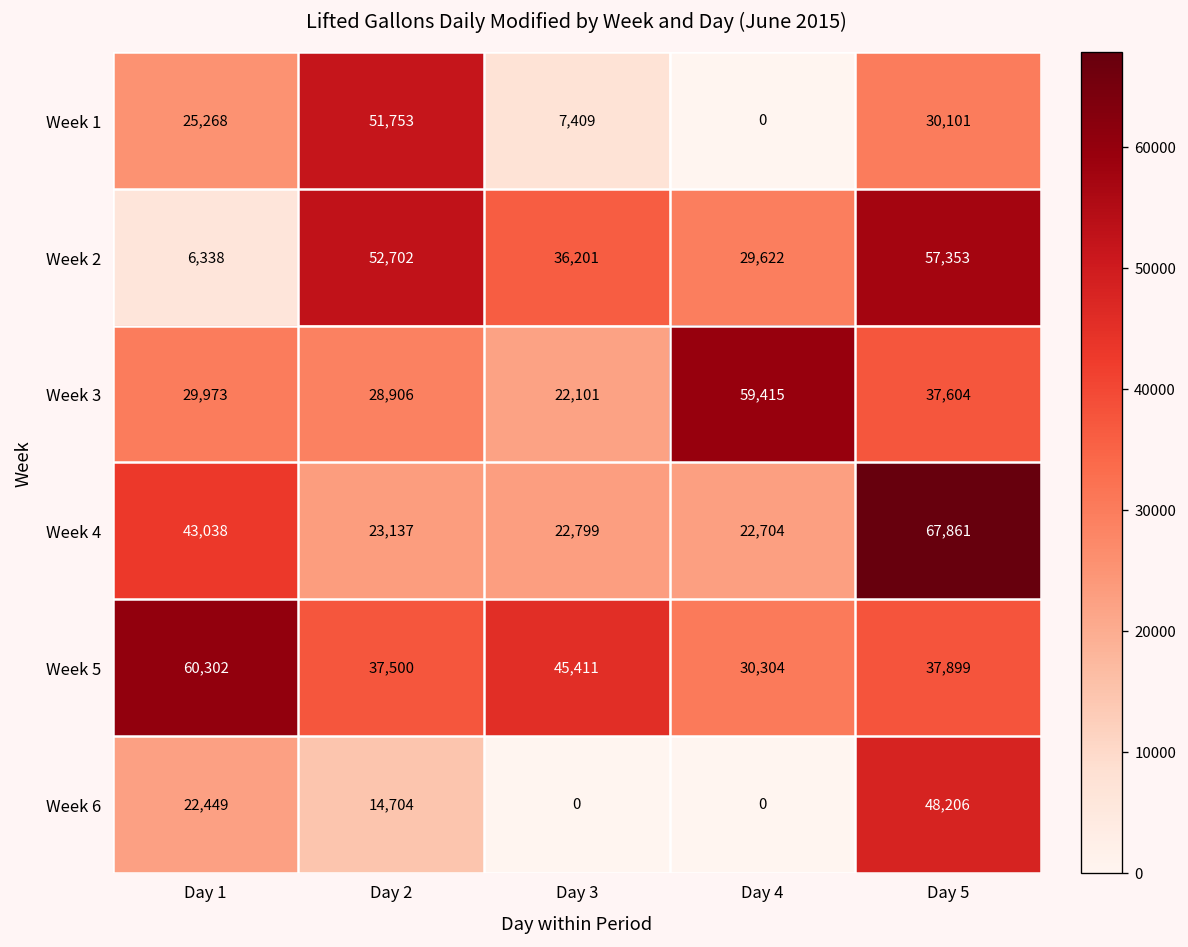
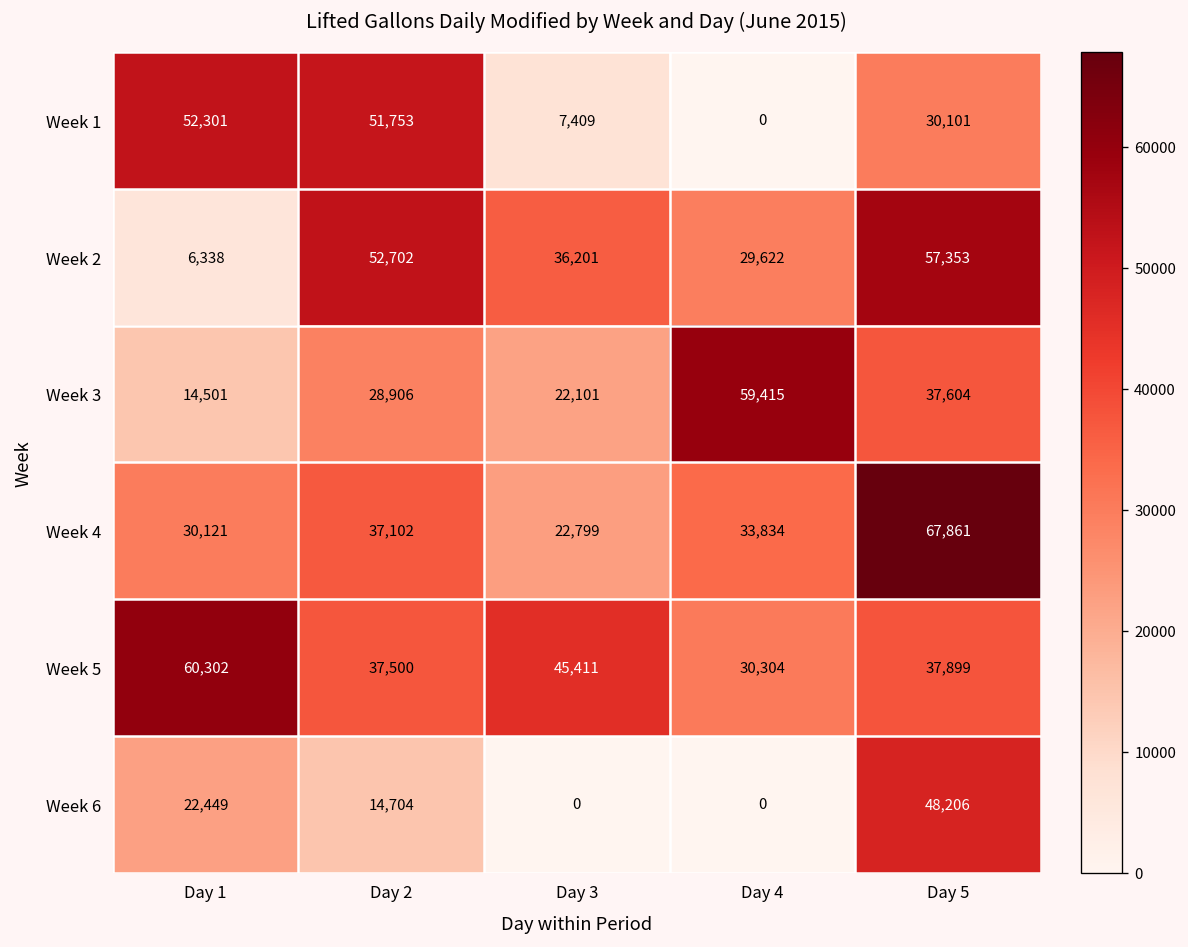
  {
    "Week 1": {
-     "Day 1": "25,268",
+     "Day 1": "52,301",
      "Day 2": "51,753",
      "Day 3": "7,409",
      "Day 4": "0",
      "Day 5": "30,101"
    },
    "Week 2": {
      "Day 1": "6,338",
      "Day 2": "52,702",
      "Day 3": "36,201",
      "Day 4": "29,622",
      "Day 5": "57,353"
    },
    "Week 3": {
-     "Day 1": "29,973",
+     "Day 1": "14,501",
      "Day 2": "28,906",
      "Day 3": "22,101",
      "Day 4": "59,415",
      "Day 5": "37,604"
    },
    "Week 4": {
-     "Day 1": "43,038",
-     "Day 2": "23,137",
+     "Day 1": "30,121",
+     "Day 2": "37,102",
      "Day 3": "22,799",
-     "Day 4": "22,704",
+     "Day 4": "33,834",
      "Day 5": "67,861"
    },
    "Week 5": {
      "Day 1": "60,302",
      "Day 2": "37,500",
      "Day 3": "45,411",
      "Day 4": "30,304",
      "Day 5": "37,899"
    },
    "Week 6": {
      "Day 1": "22,449",
      "Day 2": "14,704",
      "Day 3": "0",
      "Day 4": "0",
      "Day 5": "48,206"
    }
  }
